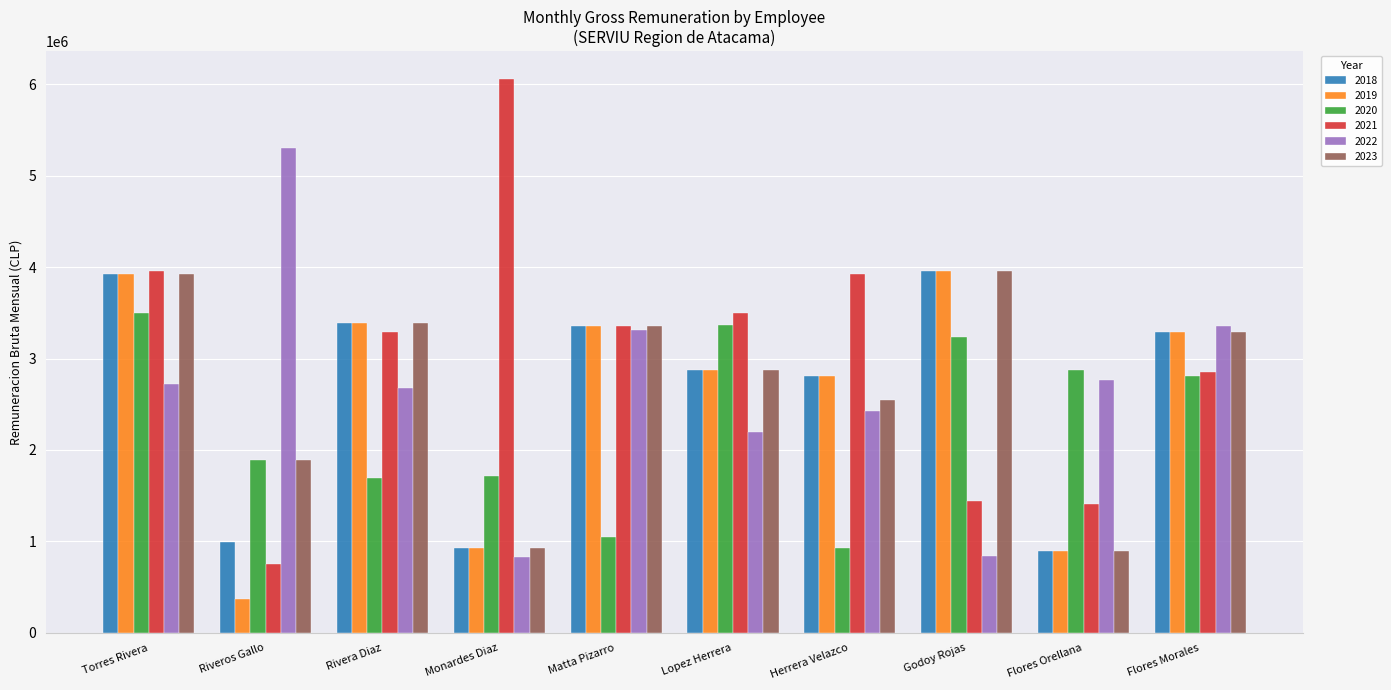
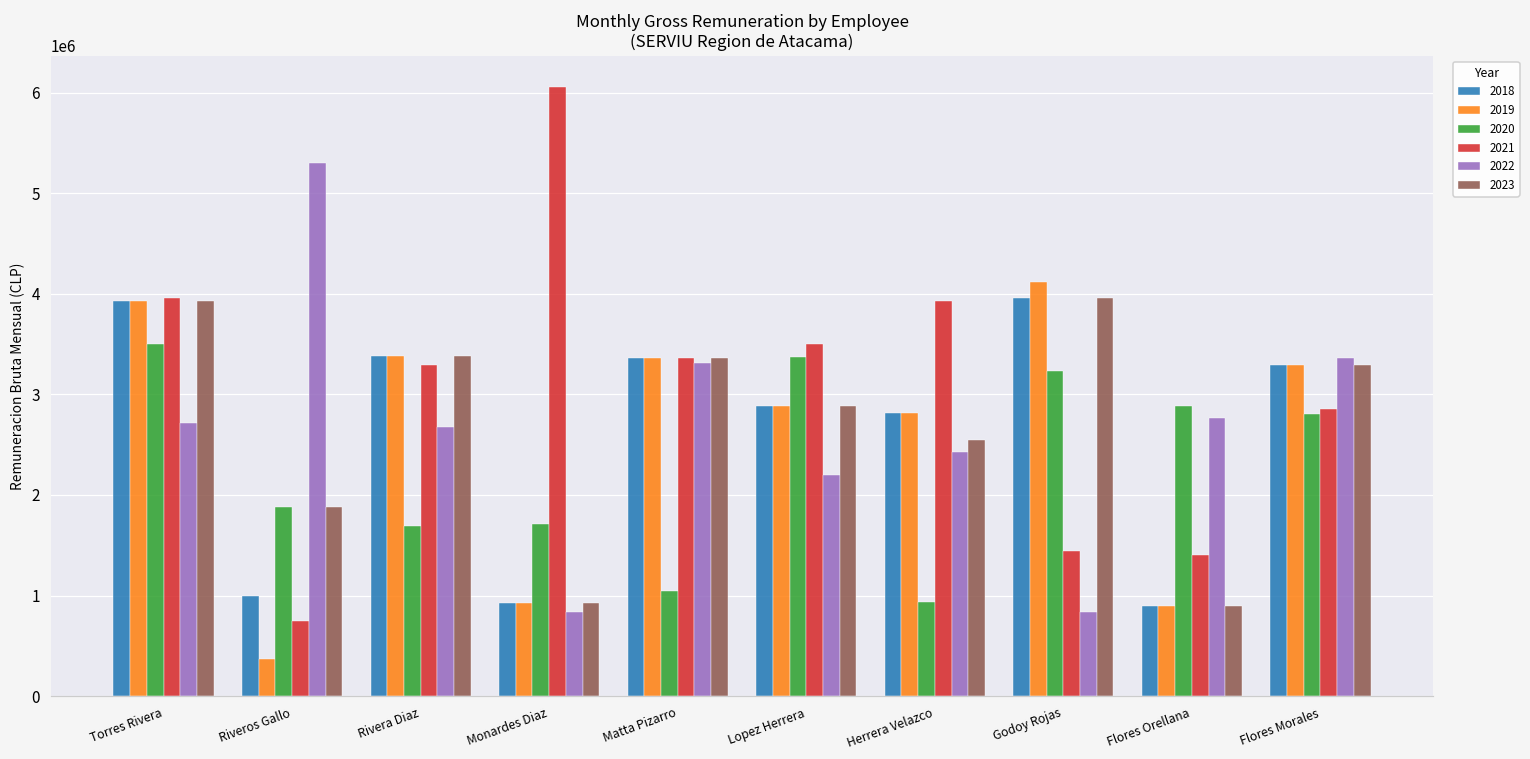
  {
    "2018": {
      "Torres Rivera": 3900000,
      "Riveros Gallo": 1000000,
      "Rivera Diaz": 3400000,
      "Monardes Diaz": 900000,
      "Matta Pizarro": 3400000,
      "Lopez Herrera": 2900000,
      "Herrera Velazco": 2800000,
      "Godoy Rojas": 4000000,
      "Flores Orellana": 900000,
      "Flores Morales": 3300000
    },
    "2019": {
      "Torres Rivera": 3900000,
      "Riveros Gallo": 400000,
      "Rivera Diaz": 3400000,
      "Monardes Diaz": 900000,
      "Matta Pizarro": 3400000,
      "Lopez Herrera": 2900000,
      "Herrera Velazco": 2800000,
-     "Godoy Rojas": 4000000,
+     "Godoy Rojas": 4100000,
      "Flores Orellana": 900000,
      "Flores Morales": 3300000
    },
    "2020": {
      "Torres Rivera": 3500000,
      "Riveros Gallo": 1900000,
      "Rivera Diaz": 1700000,
      "Monardes Diaz": 1700000,
      "Matta Pizarro": 1000000,
      "Lopez Herrera": 3400000,
      "Herrera Velazco": 900000,
      "Godoy Rojas": 3200000,
      "Flores Orellana": 2900000,
      "Flores Morales": 2800000
    },
    "2021": {
      "Torres Rivera": 4000000,
      "Riveros Gallo": 800000,
      "Rivera Diaz": 3300000,
      "Monardes Diaz": 6100000,
      "Matta Pizarro": 3400000,
      "Lopez Herrera": 3500000,
      "Herrera Velazco": 3900000,
      "Godoy Rojas": 1400000,
      "Flores Orellana": 1400000,
      "Flores Morales": 2800000
    },
    "2022": {
      "Torres Rivera": 2700000,
      "Riveros Gallo": 5300000,
      "Rivera Diaz": 2700000,
      "Monardes Diaz": 800000,
      "Matta Pizarro": 3300000,
      "Lopez Herrera": 2200000,
      "Herrera Velazco": 2400000,
      "Godoy Rojas": 800000,
      "Flores Orellana": 2800000,
      "Flores Morales": 3400000
    },
    "2023": {
      "Torres Rivera": 3900000,
      "Riveros Gallo": 1900000,
      "Rivera Diaz": 3400000,
      "Monardes Diaz": 900000,
      "Matta Pizarro": 3400000,
      "Lopez Herrera": 2900000,
      "Herrera Velazco": 2500000,
      "Godoy Rojas": 4000000,
      "Flores Orellana": 900000,
      "Flores Morales": 3300000
    }
  }
